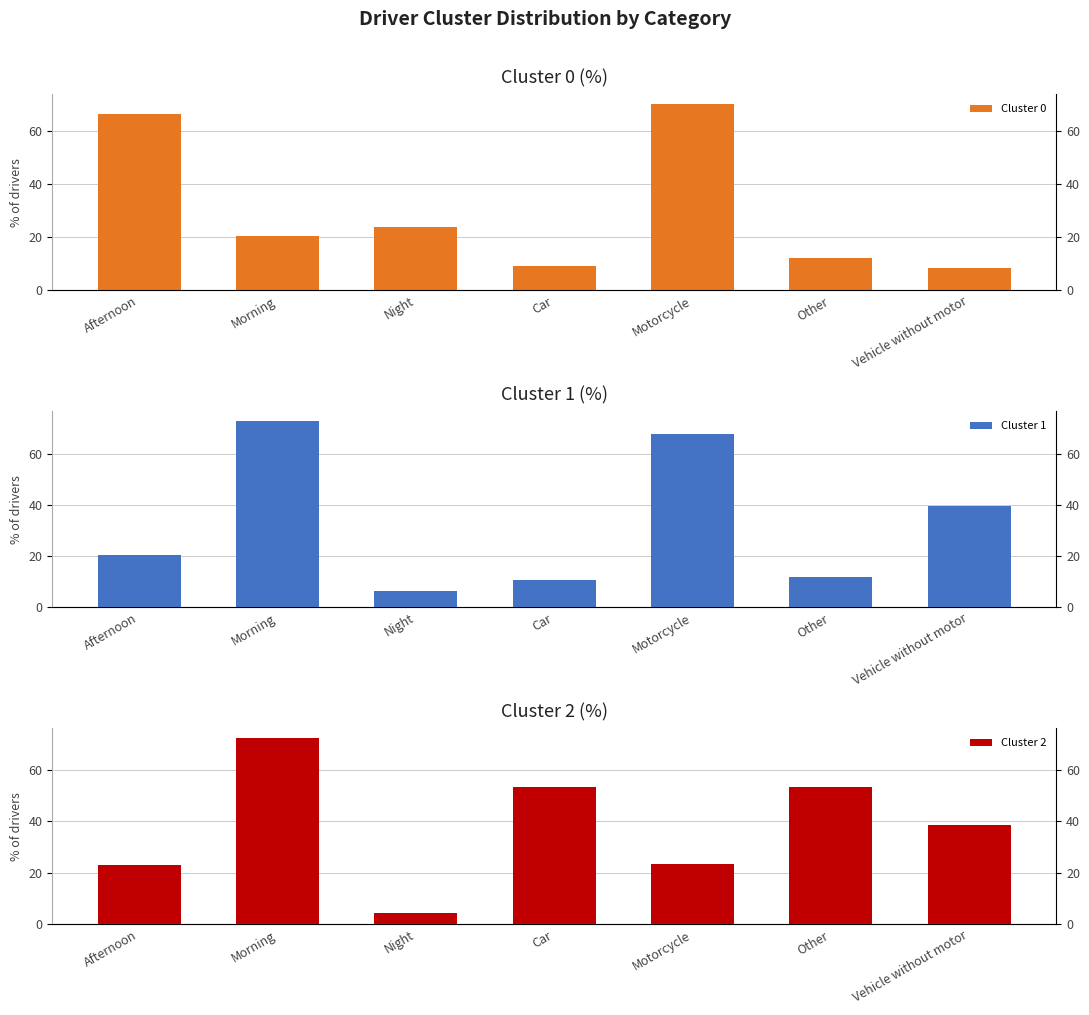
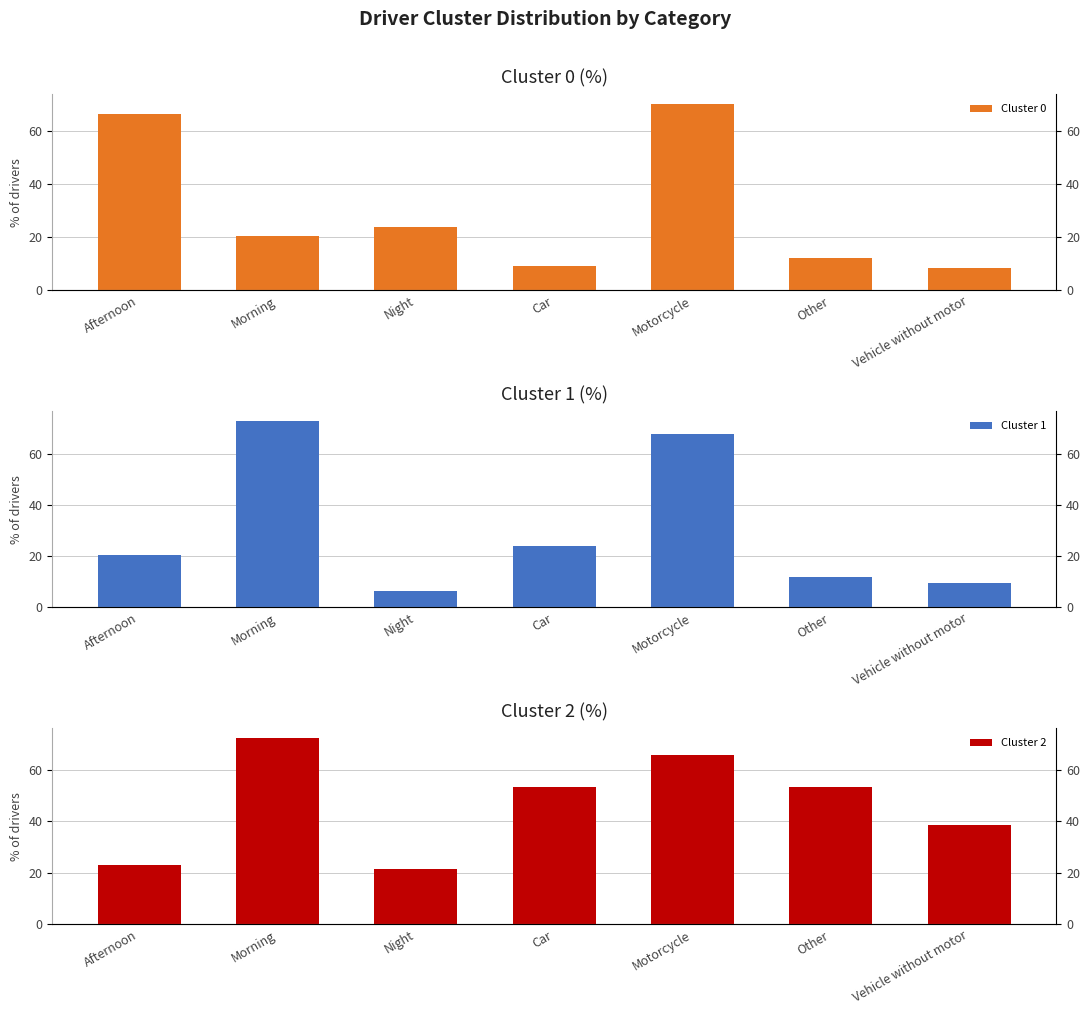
  {
    "Cluster 0 (%)": {
      "Afternoon": 67,
      "Morning": 21,
      "Night": 24,
      "Car": 9,
      "Motorcycle": 70,
      "Other": 12,
      "Vehicle without motor": 8
    },
    "Cluster 1 (%)": {
      "Afternoon": 21,
      "Morning": 73,
      "Night": 7,
-     "Car": 11,
+     "Car": 24,
      "Motorcycle": 68,
      "Other": 12,
-     "Vehicle without motor": 39
+     "Vehicle without motor": 10
    },
    "Cluster 2 (%)": {
      "Afternoon": 23,
      "Morning": 72,
-     "Night": 5,
+     "Night": 21,
      "Car": 53,
-     "Motorcycle": 23,
+     "Motorcycle": 66,
      "Other": 53,
      "Vehicle without motor": 39
    }
  }
